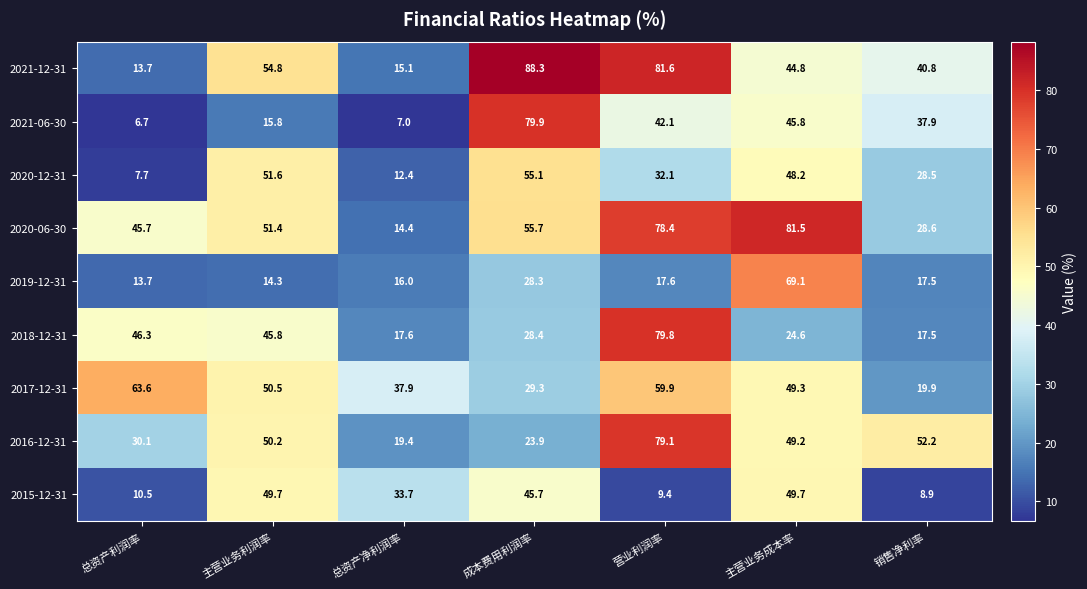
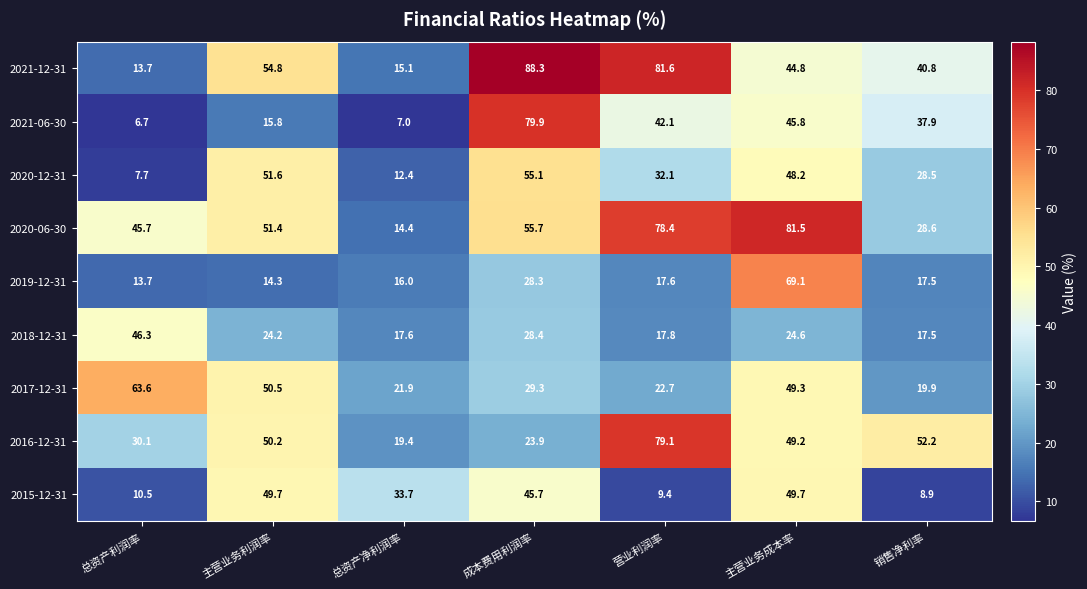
  {
    "2021-12-31": {
      "总资产利润率": 13.7,
      "主营业务利润率": 54.8,
      "总资产净利润率": 15.1,
      "成本费用利润率": 88.3,
      "营业利润率": 81.6,
      "主营业务成本率": 44.8,
      "销售净利率": 40.8
    },
    "2021-06-30": {
      "总资产利润率": 6.7,
      "主营业务利润率": 15.8,
      "总资产净利润率": 7.0,
      "成本费用利润率": 79.9,
      "营业利润率": 42.1,
      "主营业务成本率": 45.8,
      "销售净利率": 37.9
    },
    "2020-12-31": {
      "总资产利润率": 7.7,
      "主营业务利润率": 51.6,
      "总资产净利润率": 12.4,
      "成本费用利润率": 55.1,
      "营业利润率": 32.1,
      "主营业务成本率": 48.2,
      "销售净利率": 28.5
    },
    "2020-06-30": {
      "总资产利润率": 45.7,
      "主营业务利润率": 51.4,
      "总资产净利润率": 14.4,
      "成本费用利润率": 55.7,
      "营业利润率": 78.4,
      "主营业务成本率": 81.5,
      "销售净利率": 28.6
    },
    "2019-12-31": {
      "总资产利润率": 13.7,
      "主营业务利润率": 14.3,
      "总资产净利润率": 16.0,
      "成本费用利润率": 28.3,
      "营业利润率": 17.6,
      "主营业务成本率": 69.1,
      "销售净利率": 17.5
    },
    "2018-12-31": {
      "总资产利润率": 46.3,
-     "主营业务利润率": 45.8,
+     "主营业务利润率": 24.2,
      "总资产净利润率": 17.6,
      "成本费用利润率": 28.4,
-     "营业利润率": 79.8,
+     "营业利润率": 17.8,
      "主营业务成本率": 24.6,
      "销售净利率": 17.5
    },
    "2017-12-31": {
      "总资产利润率": 63.6,
      "主营业务利润率": 50.5,
-     "总资产净利润率": 37.9,
+     "总资产净利润率": 21.9,
      "成本费用利润率": 29.3,
-     "营业利润率": 59.9,
+     "营业利润率": 22.7,
      "主营业务成本率": 49.3,
      "销售净利率": 19.9
    },
    "2016-12-31": {
      "总资产利润率": 30.1,
      "主营业务利润率": 50.2,
      "总资产净利润率": 19.4,
      "成本费用利润率": 23.9,
      "营业利润率": 79.1,
      "主营业务成本率": 49.2,
      "销售净利率": 52.2
    },
    "2015-12-31": {
      "总资产利润率": 10.5,
      "主营业务利润率": 49.7,
      "总资产净利润率": 33.7,
      "成本费用利润率": 45.7,
      "营业利润率": 9.4,
      "主营业务成本率": 49.7,
      "销售净利率": 8.9
    }
  }
